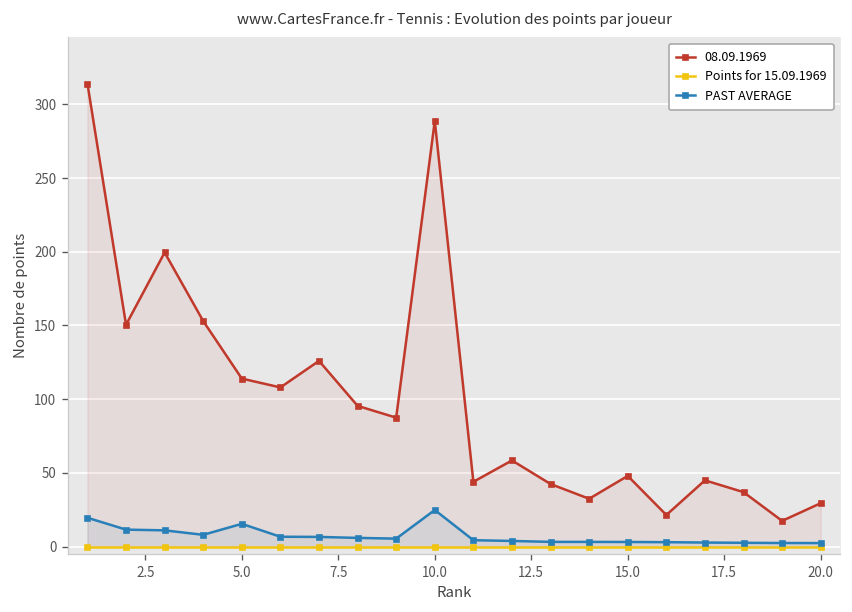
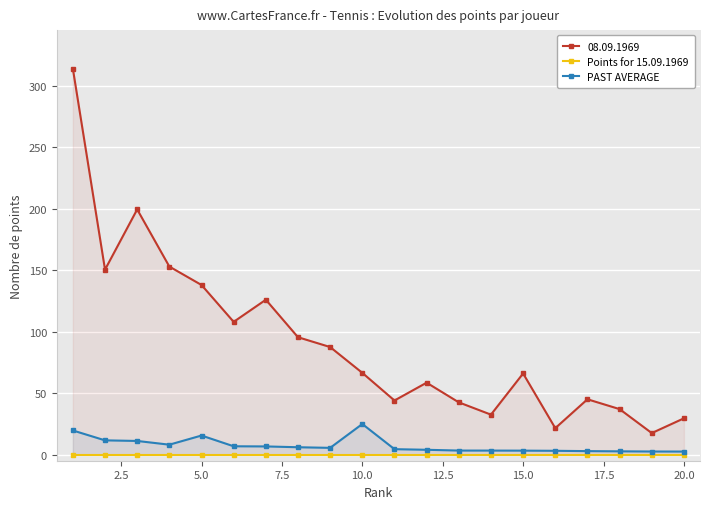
  {
    "08.09.1969": {
-     "5.0": 114,
-     "10.0": 289,
-     "15.0": 48,
+     "5.0": 138,
+     "10.0": 67,
+     "15.0": 66,
      "20.0": 30
    },
    "Points for 15.09.1969": {
      "5.0": 0,
      "10.0": 0,
      "15.0": 0,
      "20.0": 0
    },
    "PAST AVERAGE": {
      "5.0": 16,
      "10.0": 25,
      "15.0": 3,
      "20.0": 2
    }
  }
